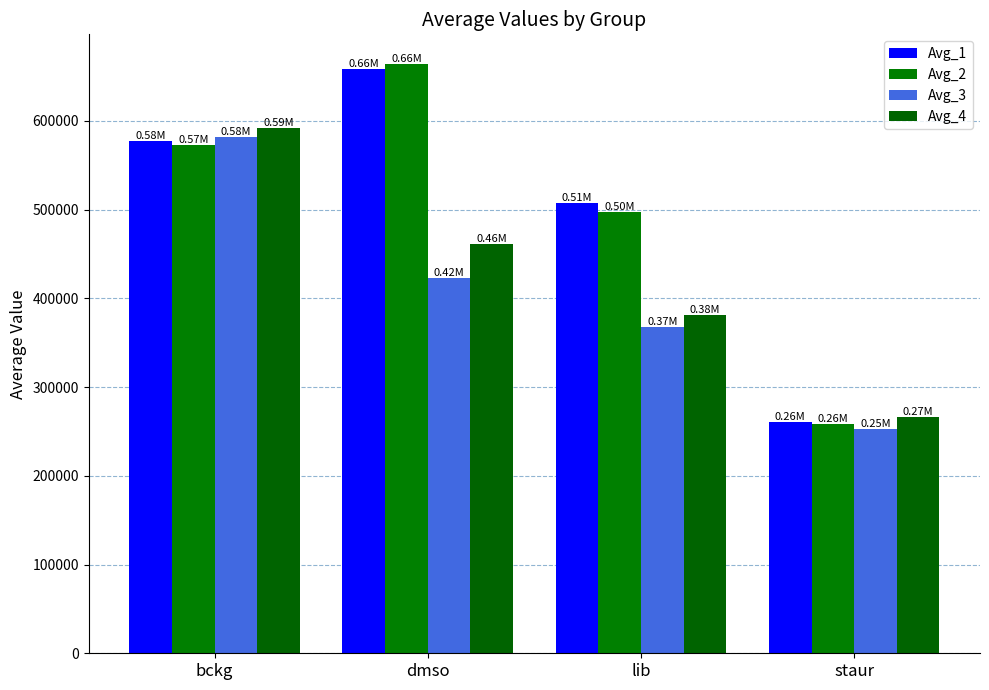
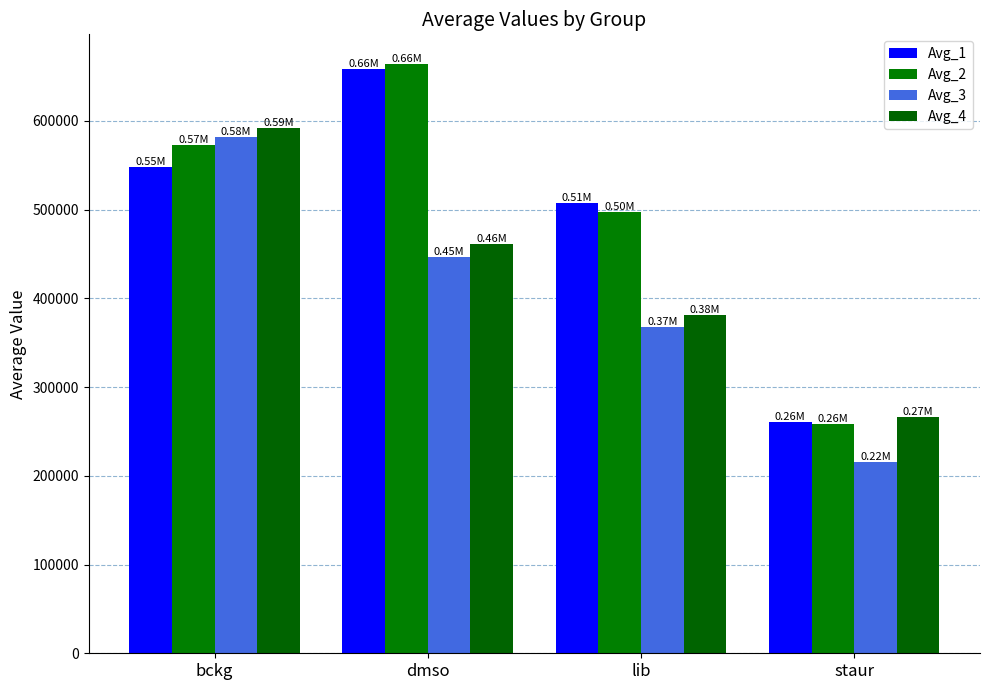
  {
    "Avg_1": {
-     "bckg": "0.58M",
+     "bckg": "0.55M",
      "dmso": "0.66M",
      "lib": "0.51M",
      "staur": "0.26M"
    },
    "Avg_3": {
      "bckg": "0.58M",
-     "dmso": "0.42M",
+     "dmso": "0.45M",
      "lib": "0.37M",
-     "staur": "0.25M"
+     "staur": "0.22M"
    }
  }
